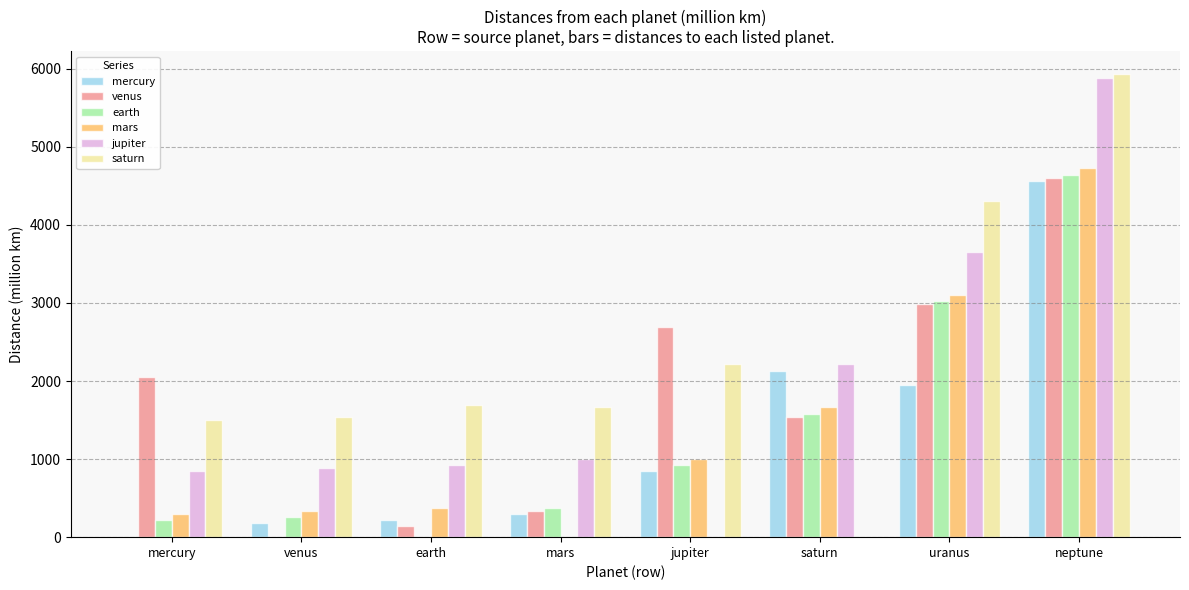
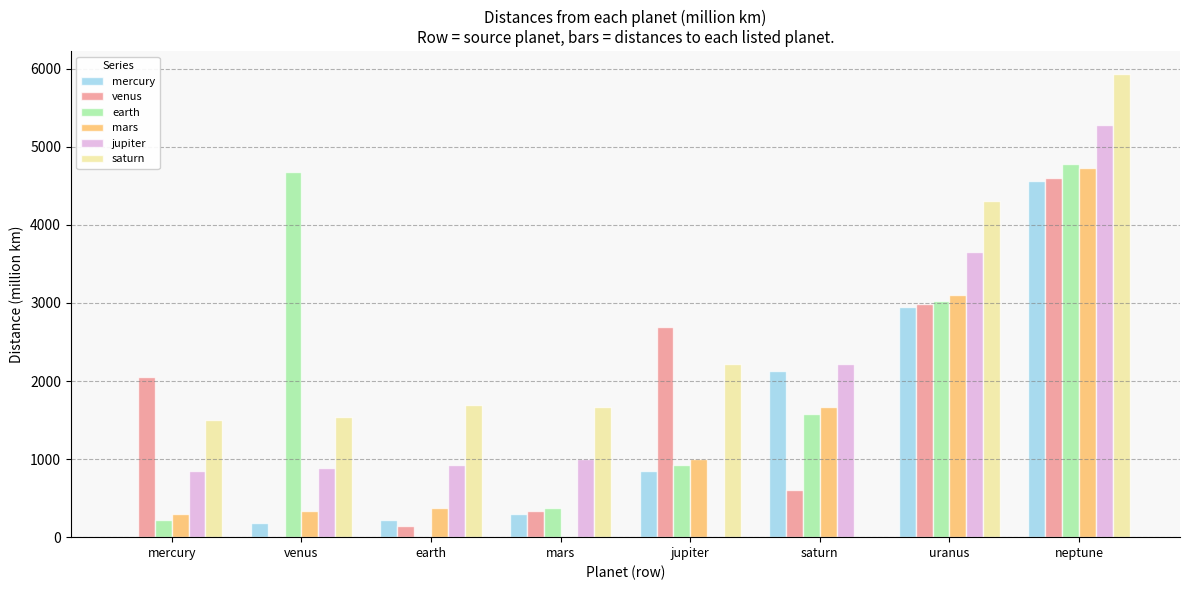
  {
    "mercury": {
      "mercury": 0,
      "venus": 200,
      "earth": 200,
      "mars": 300,
      "jupiter": 800,
      "saturn": 2100,
-     "uranus": 2000,
+     "uranus": 2900,
      "neptune": 4600
    },
    "venus": {
      "mercury": 2100,
      "venus": 0,
      "earth": 100,
      "mars": 300,
      "jupiter": 2700,
-     "saturn": 1500,
+     "saturn": 600,
      "uranus": 3000,
      "neptune": 4600
    },
    "earth": {
      "mercury": 200,
-     "venus": 300,
+     "venus": 4700,
      "earth": 0,
      "mars": 400,
      "jupiter": 900,
      "saturn": 1600,
      "uranus": 3000,
-     "neptune": 4600
+     "neptune": 4800
    },
    "mars": {
      "mercury": 300,
      "venus": 300,
      "earth": 400,
      "mars": 0,
      "jupiter": 1000,
      "saturn": 1700,
      "uranus": 3100,
      "neptune": 4700
    },
    "jupiter": {
      "mercury": 800,
      "venus": 900,
      "earth": 900,
      "mars": 1000,
      "jupiter": 0,
      "saturn": 2200,
      "uranus": 3700,
-     "neptune": 5900
+     "neptune": 5300
    },
    "saturn": {
      "mercury": 1500,
      "venus": 1500,
      "earth": 1700,
      "mars": 1700,
      "jupiter": 2200,
      "saturn": 0,
      "uranus": 4300,
      "neptune": 5900
    }
  }
